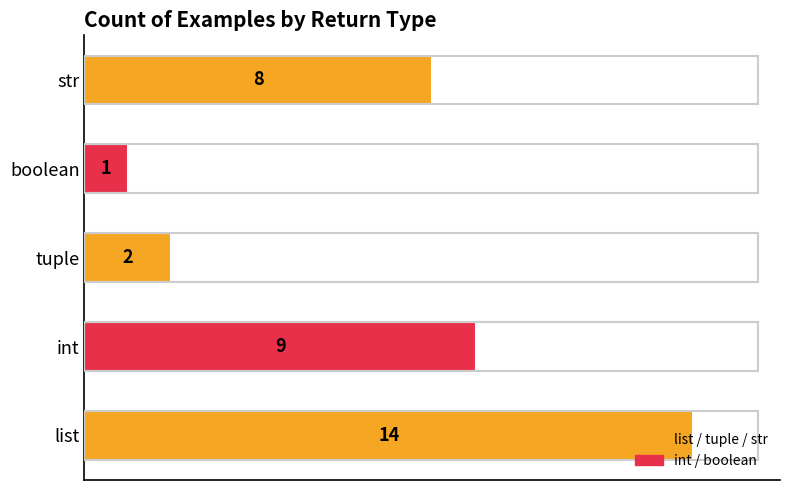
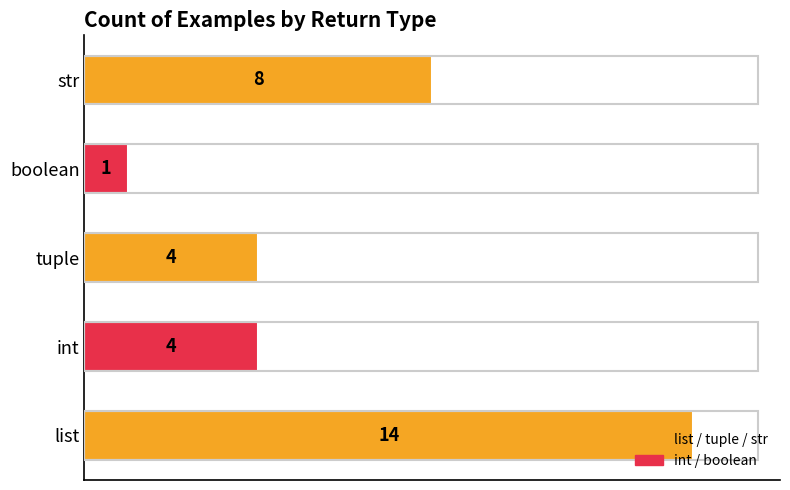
  {
    "str": 8,
    "boolean": 1,
-   "tuple": 2,
-   "int": 9,
+   "tuple": 4,
+   "int": 4,
    "list": 14
  }
